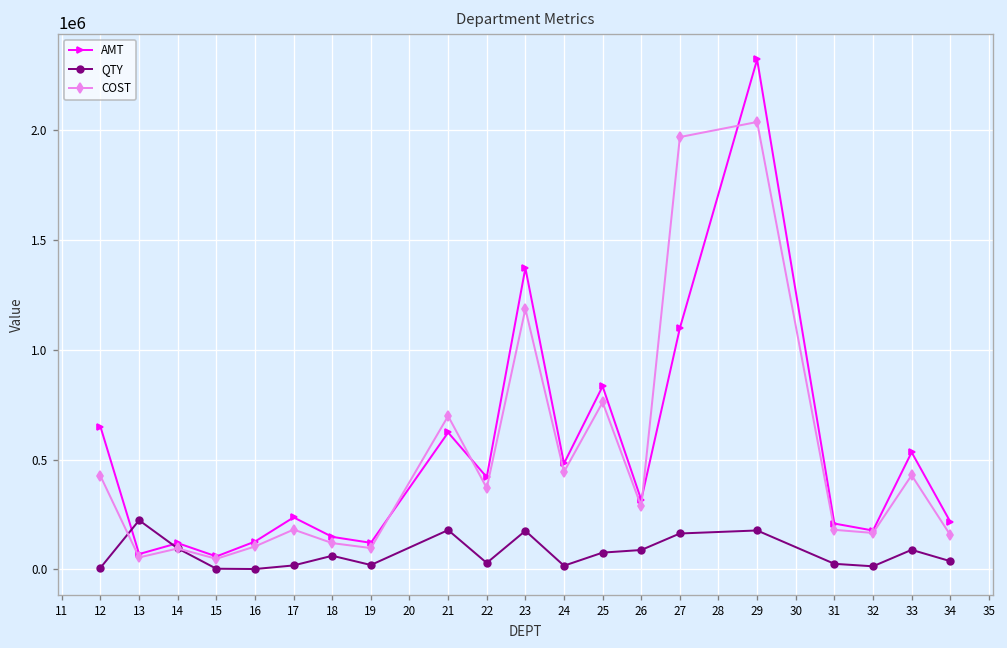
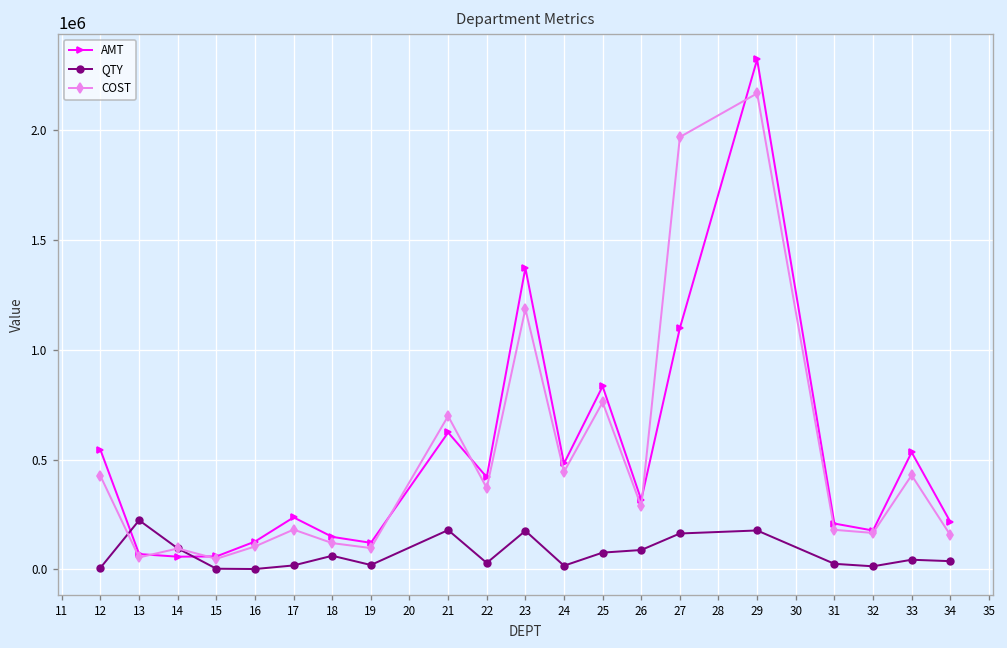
  {
    "AMT": {
-     "12": 650000,
+     "12": 540000,
      "13": 70000,
-     "14": 120000,
+     "14": 60000,
      "16": 130000,
      "17": 240000,
      "18": 150000,
      "19": 120000,
      "21": 620000,
      "22": 420000,
      "23": 1370000,
      "24": 480000,
      "25": 830000,
      "26": 320000,
      "27": 1100000,
      "29": 2320000,
      "31": 210000,
      "33": 530000,
      "34": 220000
    },
    "QTY": {
      "12": 10000,
      "13": 220000,
      "15": 0,
      "16": 0,
      "17": 20000,
      "18": 60000,
      "19": 20000,
      "21": 180000,
      "22": 30000,
      "23": 180000,
      "24": 20000,
      "25": 80000,
      "26": 90000,
      "27": 160000,
      "29": 180000,
      "31": 30000,
      "32": 10000,
-     "33": 90000,
+     "33": 40000,
      "34": 40000
    },
    "COST": {
      "12": 420000,
      "13": 50000,
      "16": 100000,
      "17": 180000,
      "18": 120000,
      "19": 100000,
      "21": 700000,
      "22": 370000,
      "23": 1190000,
      "24": 440000,
      "25": 760000,
      "26": 290000,
      "27": 1970000,
-     "29": 2040000,
+     "29": 2170000,
      "31": 180000,
      "33": 430000,
      "34": 160000
    }
  }
